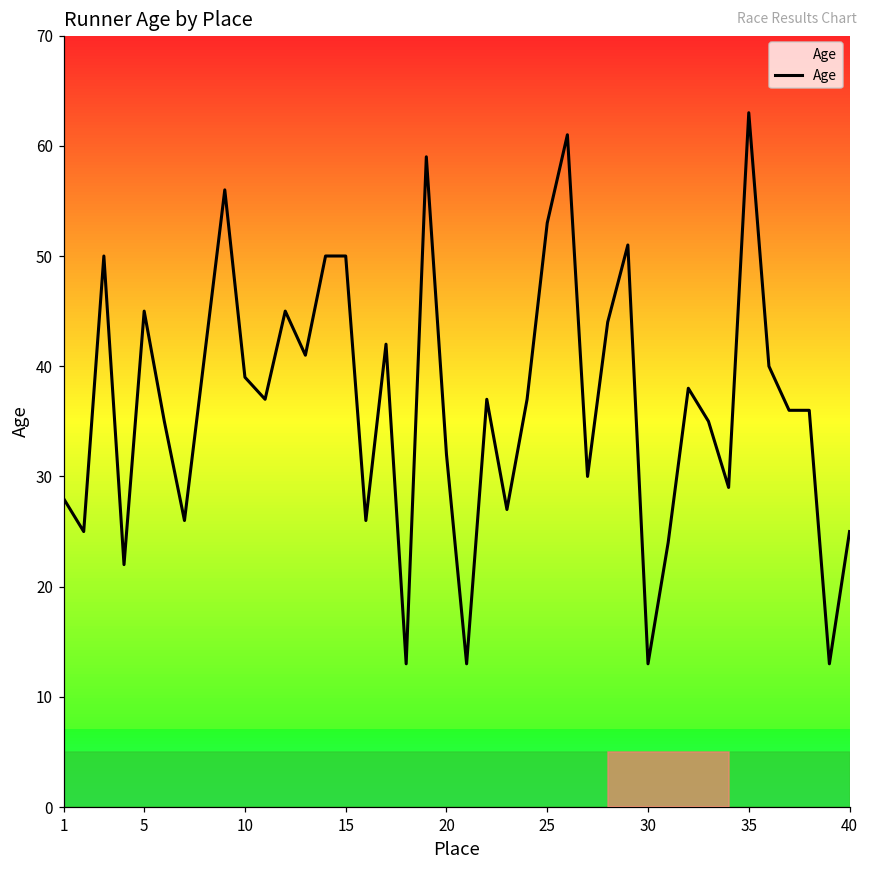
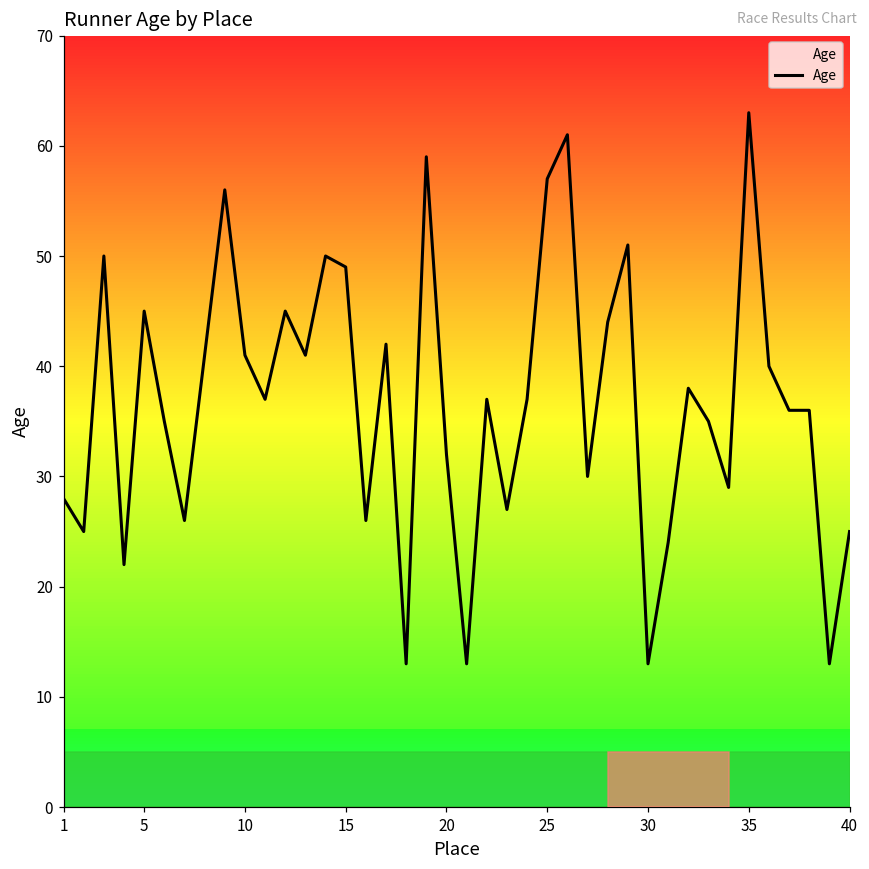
  {
    "1": 28,
    "5": 45,
-   "10": 39,
-   "15": 50,
+   "10": 41,
+   "15": 49,
    "20": 32,
-   "25": 53,
+   "25": 57,
    "30": 13,
    "35": 63,
    "40": 25
  }
